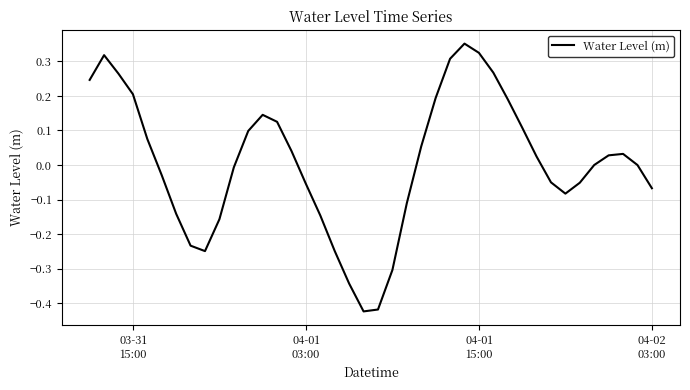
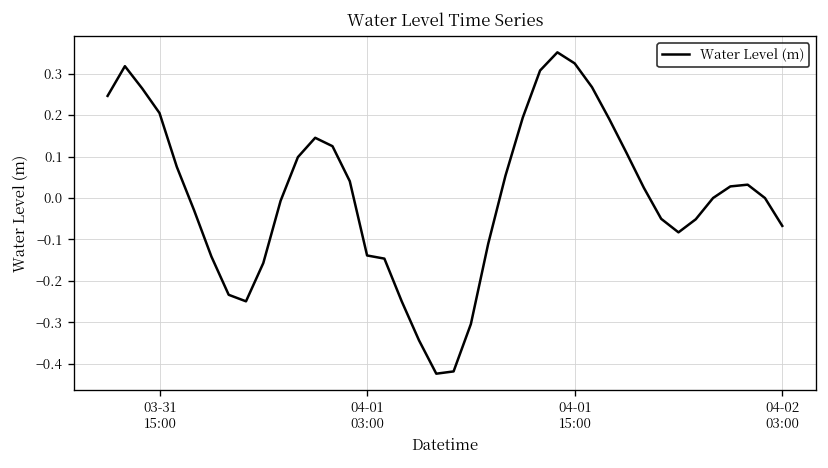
  {
    "03-31 15:00": 0.20,
-   "04-01 03:00": -0.05,
+   "04-01 03:00": -0.14,
    "04-01 15:00": 0.32,
    "04-02 03:00": -0.07
  }
